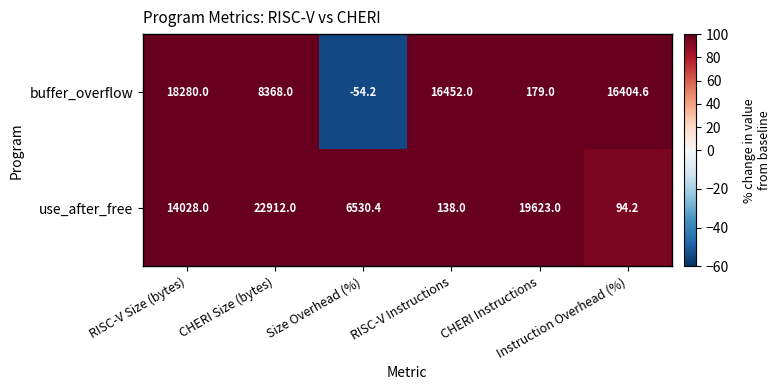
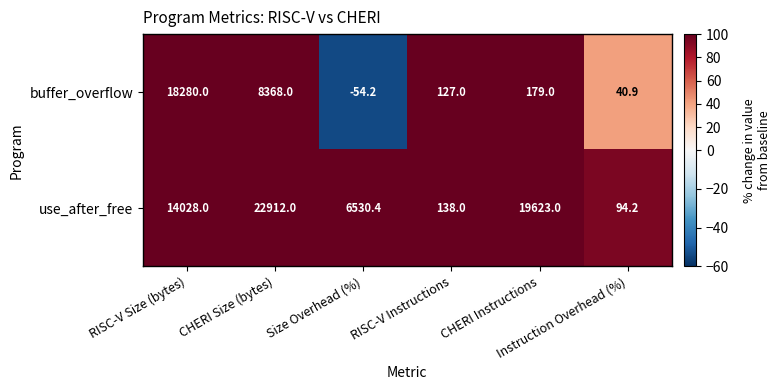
  {
    "buffer_overflow": {
      "RISC-V Size (bytes)": 18280.0,
      "CHERI Size (bytes)": 8368.0,
      "Size Overhead (%)": -54.2,
-     "RISC-V Instructions": 16452.0,
+     "RISC-V Instructions": 127.0,
      "CHERI Instructions": 179.0,
-     "Instruction Overhead (%)": 16404.6
+     "Instruction Overhead (%)": 40.9
    },
    "use_after_free": {
      "RISC-V Size (bytes)": 14028.0,
      "CHERI Size (bytes)": 22912.0,
      "Size Overhead (%)": 6530.4,
      "RISC-V Instructions": 138.0,
      "CHERI Instructions": 19623.0,
      "Instruction Overhead (%)": 94.2
    }
  }
